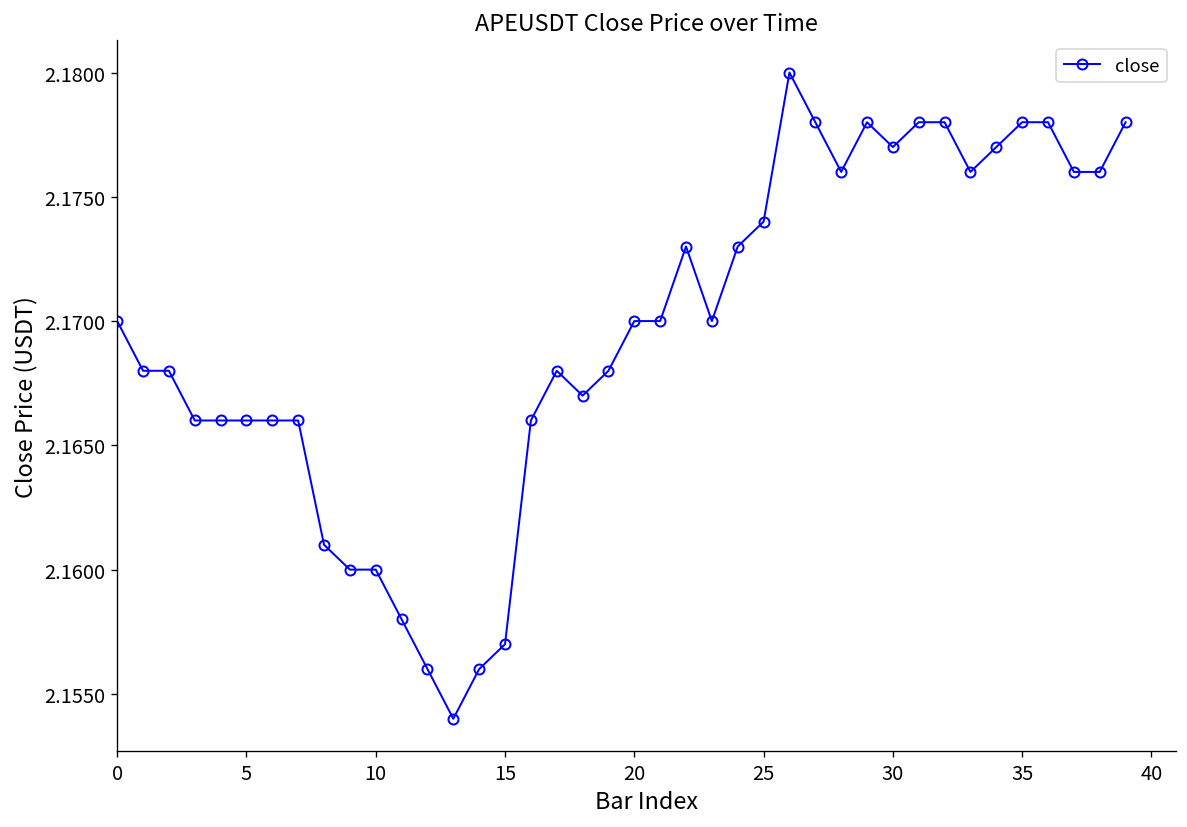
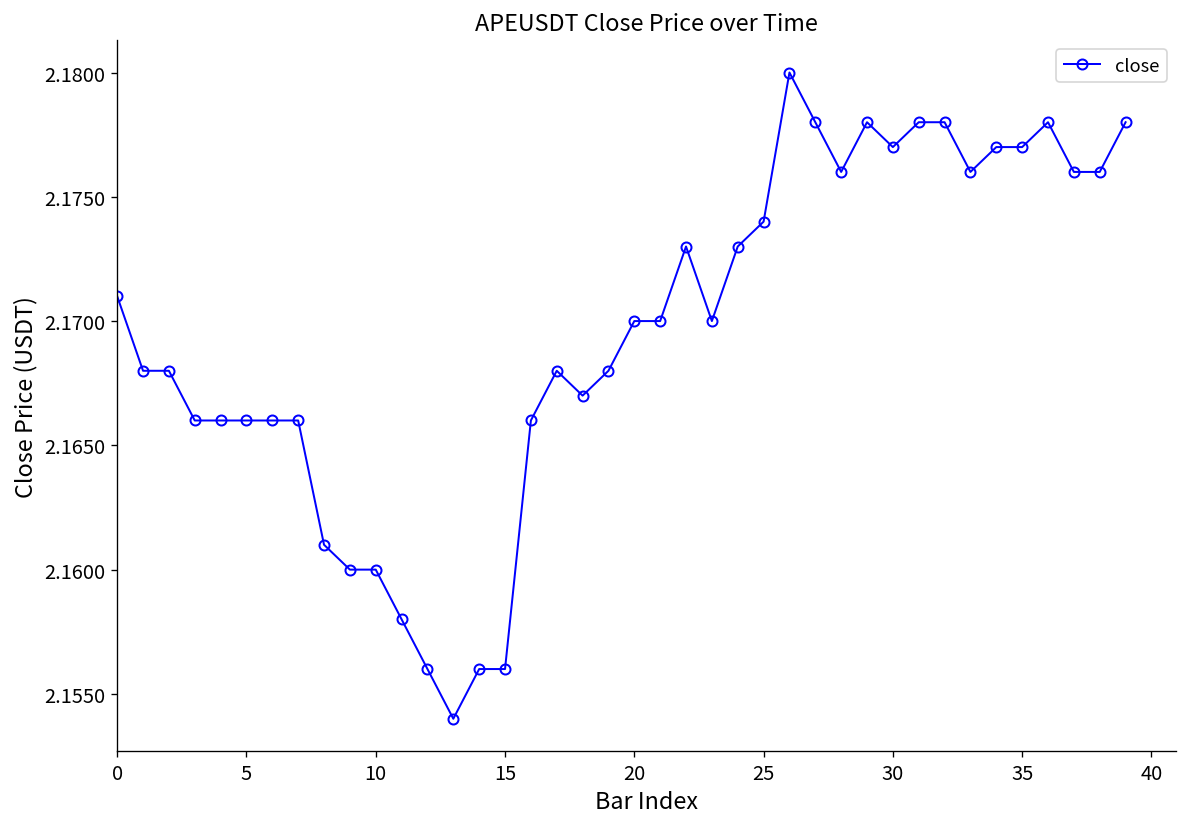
  {
-   "0": 2.170,
+   "0": 2.171,
    "5": 2.166,
    "10": 2.160,
-   "15": 2.157,
+   "15": 2.156,
    "20": 2.170,
    "25": 2.174,
    "30": 2.177,
-   "35": 2.178
+   "35": 2.177
  }
